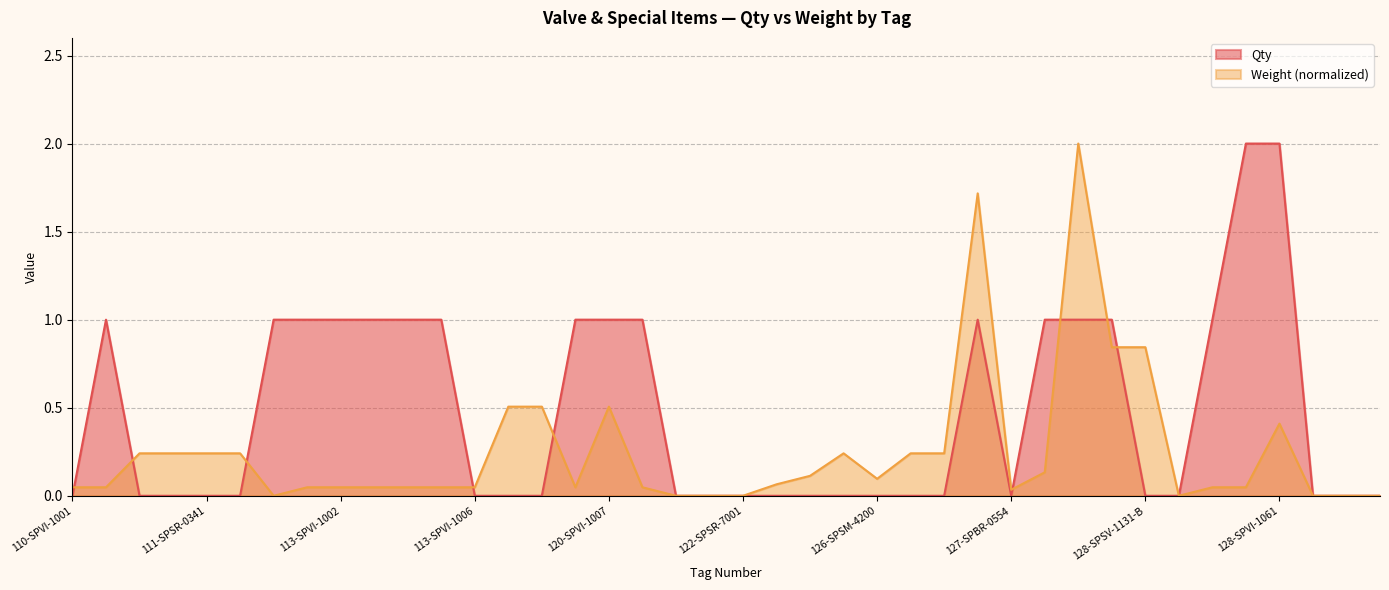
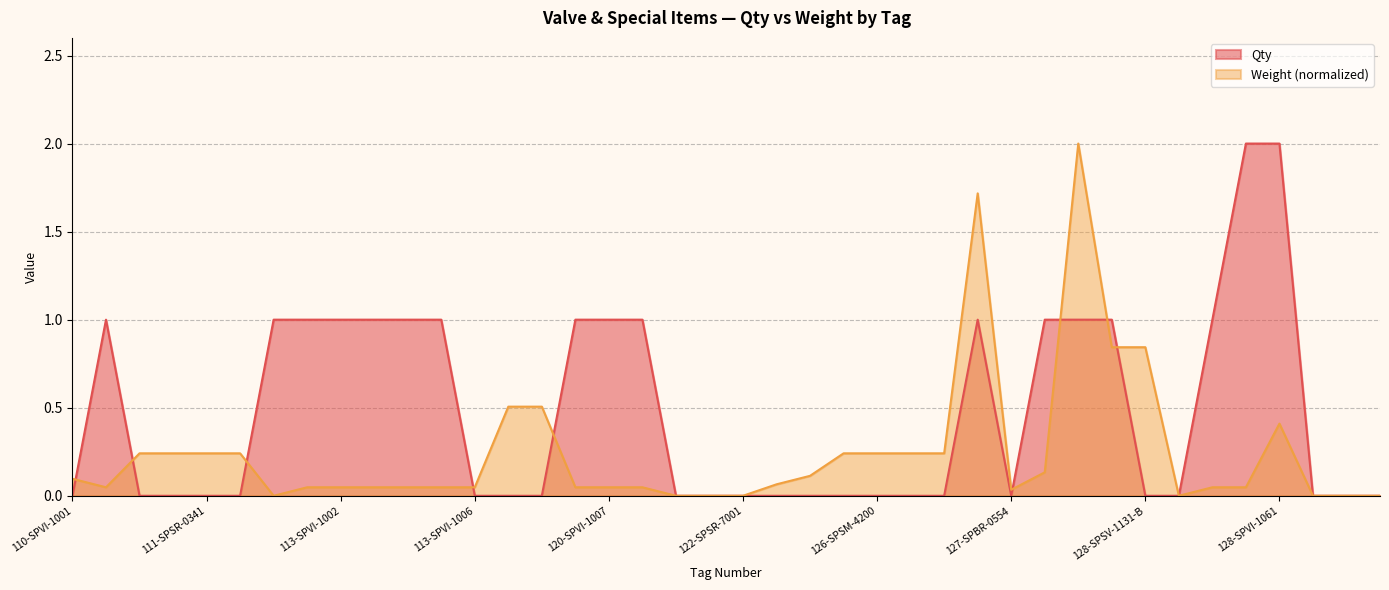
  {
    "Qty": {
      "110-SPVI-1001": 0.00,
      "111-SPSR-0341": 0.00,
      "113-SPVI-1002": 1.00,
      "113-SPVI-1006": 0.00,
      "120-SPVI-1007": 1.00,
      "126-SPSM-4200": 0.00,
      "127-SPBR-0554": 0.00,
      "128-SPSV-1131-B": 0.00,
      "128-SPVI-1061": 2.00
    },
    "Weight (normalized)": {
-     "110-SPVI-1001": 0.05,
+     "110-SPVI-1001": 0.10,
      "111-SPSR-0341": 0.24,
      "113-SPVI-1002": 0.05,
      "113-SPVI-1006": 0.05,
-     "120-SPVI-1007": 0.51,
-     "126-SPSM-4200": 0.10,
+     "120-SPVI-1007": 0.05,
+     "126-SPSM-4200": 0.24,
      "127-SPBR-0554": 0.03,
      "128-SPSV-1131-B": 0.84,
      "128-SPVI-1061": 0.41
    }
  }
